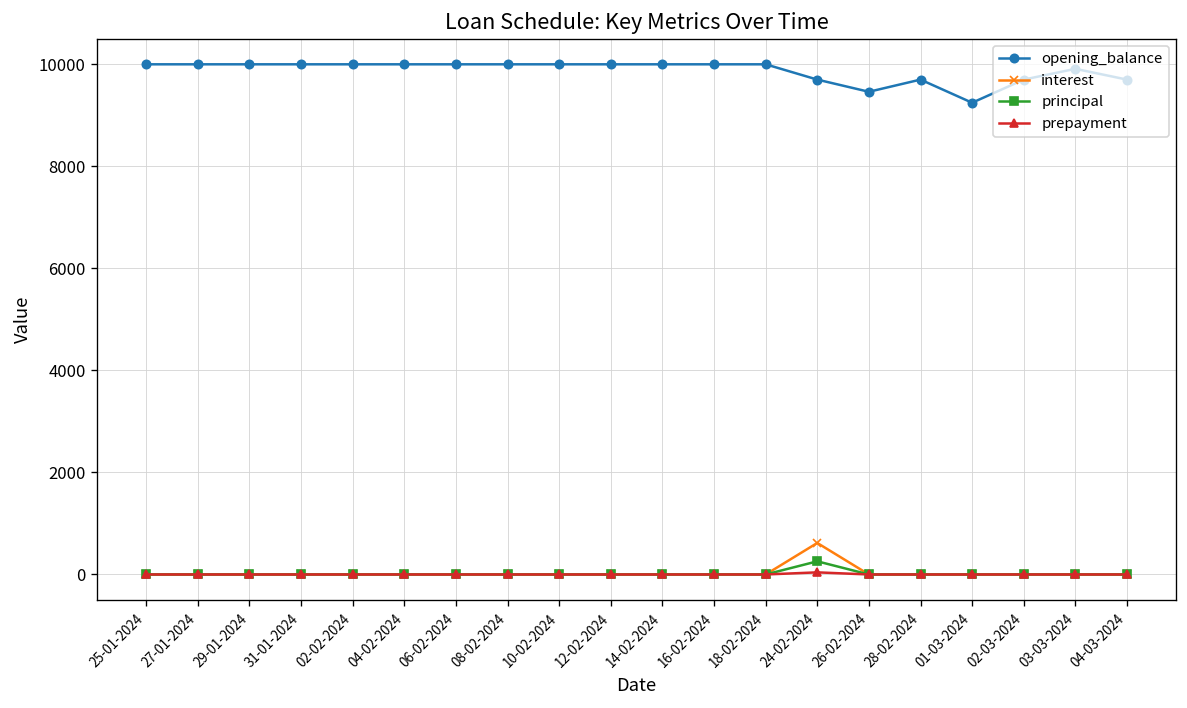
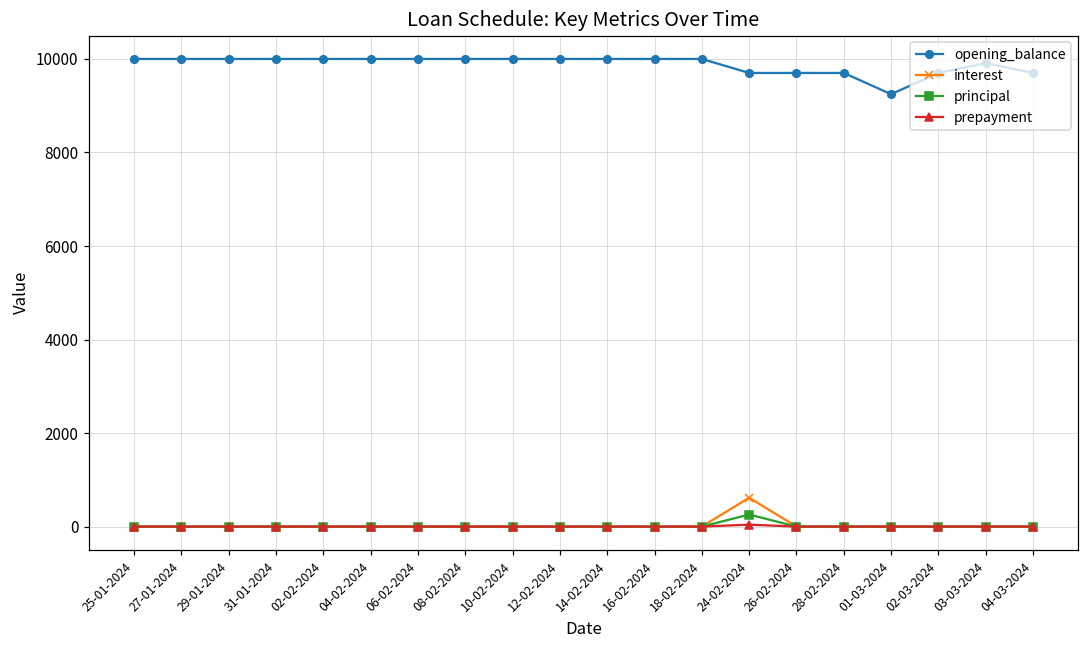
  {
    "opening_balance": {
      "25-01-2024": 10000,
      "27-01-2024": 10000,
      "29-01-2024": 10000,
      "31-01-2024": 10000,
      "02-02-2024": 10000,
      "04-02-2024": 10000,
      "06-02-2024": 10000,
      "08-02-2024": 10000,
      "10-02-2024": 10000,
      "12-02-2024": 10000,
      "14-02-2024": 10000,
      "16-02-2024": 10000,
      "18-02-2024": 10000,
      "24-02-2024": 9700,
-     "26-02-2024": 9500,
+     "26-02-2024": 9700,
      "28-02-2024": 9700,
      "01-03-2024": 9200
    },
    "interest": {
      "24-02-2024": 600
    },
    "principal": {
      "24-02-2024": 300
    },
    "prepayment": {
      "24-02-2024": 0
    }
  }
